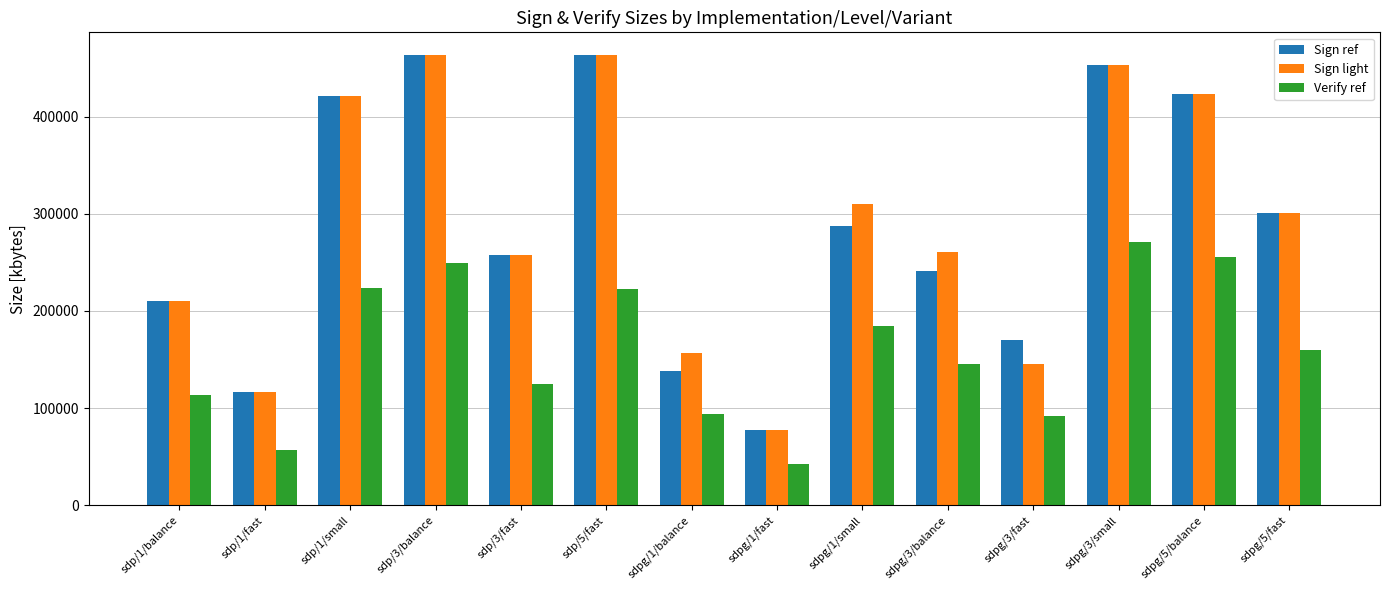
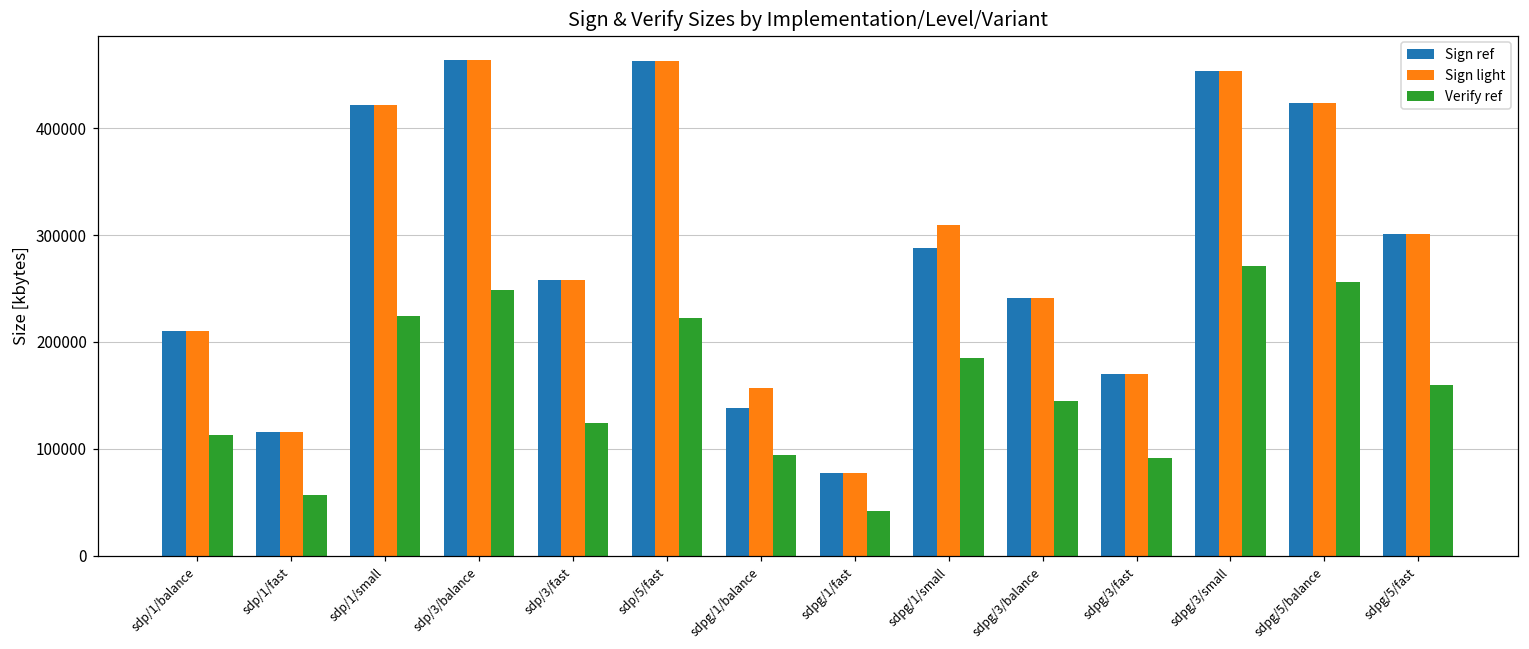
  {
    "Sign ref": {
      "sdp/1/balance": 210000,
      "sdp/1/fast": 120000,
      "sdp/1/small": 420000,
      "sdp/3/balance": 460000,
      "sdp/3/fast": 260000,
      "sdp/5/fast": 460000,
      "sdpg/1/balance": 140000,
      "sdpg/1/fast": 80000,
      "sdpg/1/small": 290000,
      "sdpg/3/balance": 240000,
      "sdpg/3/fast": 170000,
      "sdpg/3/small": 450000,
      "sdpg/5/balance": 420000,
      "sdpg/5/fast": 300000
    },
    "Sign light": {
      "sdp/1/balance": 210000,
      "sdp/1/fast": 120000,
      "sdp/1/small": 420000,
      "sdp/3/balance": 460000,
      "sdp/3/fast": 260000,
      "sdp/5/fast": 460000,
      "sdpg/1/balance": 160000,
      "sdpg/1/fast": 80000,
      "sdpg/1/small": 310000,
-     "sdpg/3/balance": 260000,
-     "sdpg/3/fast": 150000,
+     "sdpg/3/balance": 240000,
+     "sdpg/3/fast": 170000,
      "sdpg/3/small": 450000,
      "sdpg/5/balance": 420000,
      "sdpg/5/fast": 300000
    },
    "Verify ref": {
      "sdp/1/balance": 110000,
      "sdp/1/fast": 60000,
      "sdp/1/small": 220000,
      "sdp/3/balance": 250000,
      "sdp/3/fast": 120000,
      "sdp/5/fast": 220000,
      "sdpg/1/balance": 90000,
      "sdpg/1/fast": 40000,
      "sdpg/1/small": 180000,
      "sdpg/3/balance": 150000,
      "sdpg/3/fast": 90000,
      "sdpg/3/small": 270000,
      "sdpg/5/balance": 260000,
      "sdpg/5/fast": 160000
    }
  }
